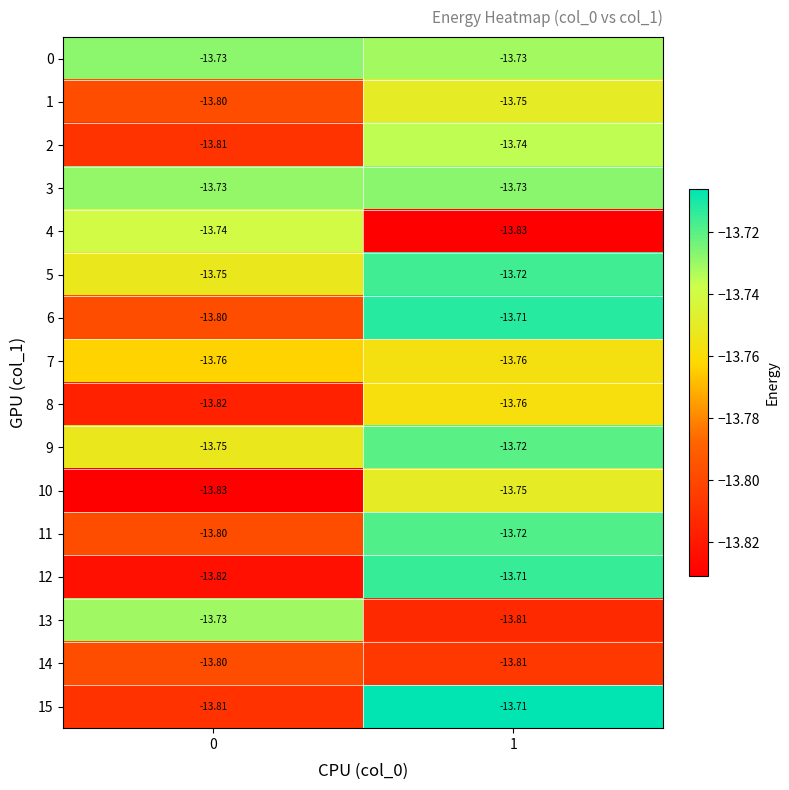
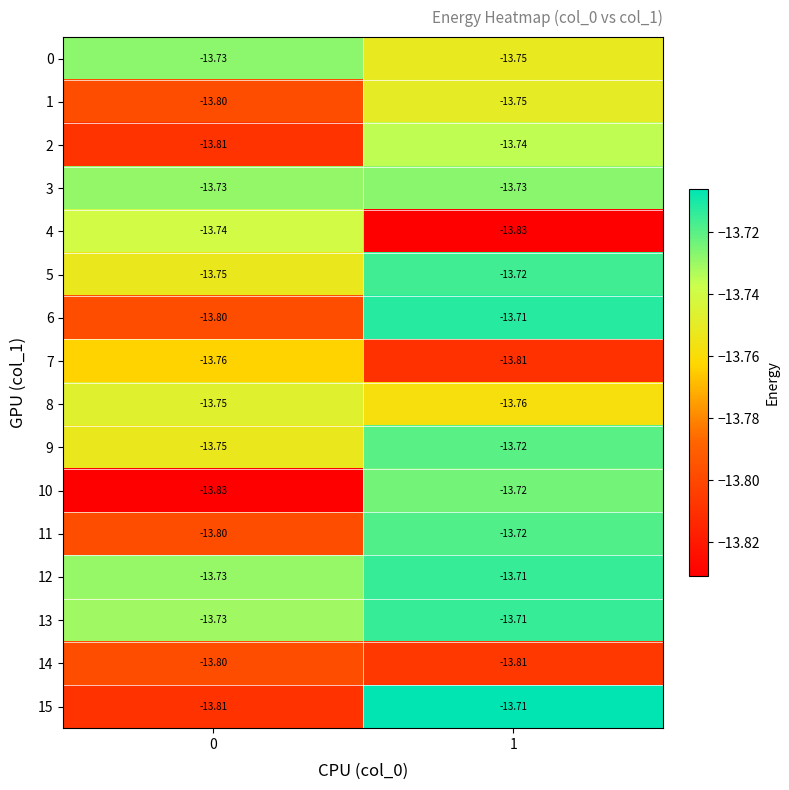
  {
    "0": {
      "0": -13.73,
-     "1": -13.73
+     "1": -13.75
    },
    "1": {
      "0": -13.80,
      "1": -13.75
    },
    "2": {
      "0": -13.81,
      "1": -13.74
    },
    "3": {
      "0": -13.73,
      "1": -13.73
    },
    "4": {
      "0": -13.74,
      "1": -13.83
    },
    "5": {
      "0": -13.75,
      "1": -13.72
    },
    "6": {
      "0": -13.80,
      "1": -13.71
    },
    "7": {
      "0": -13.76,
-     "1": -13.76
+     "1": -13.81
    },
    "8": {
-     "0": -13.82,
+     "0": -13.75,
      "1": -13.76
    },
    "9": {
      "0": -13.75,
      "1": -13.72
    },
    "10": {
      "0": -13.83,
-     "1": -13.75
+     "1": -13.72
    },
    "11": {
      "0": -13.80,
      "1": -13.72
    },
    "12": {
-     "0": -13.82,
+     "0": -13.73,
      "1": -13.71
    },
    "13": {
      "0": -13.73,
-     "1": -13.81
+     "1": -13.71
    },
    "14": {
      "0": -13.80,
      "1": -13.81
    },
    "15": {
      "0": -13.81,
      "1": -13.71
    }
  }
